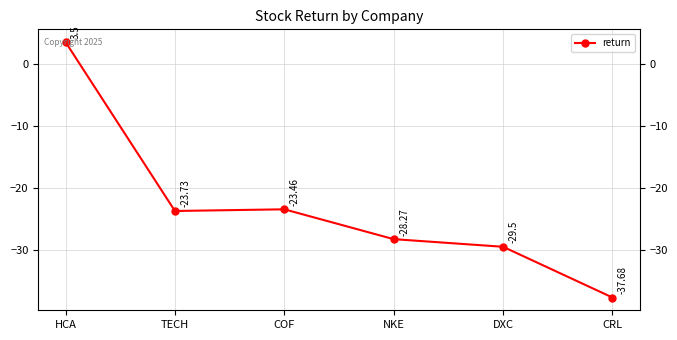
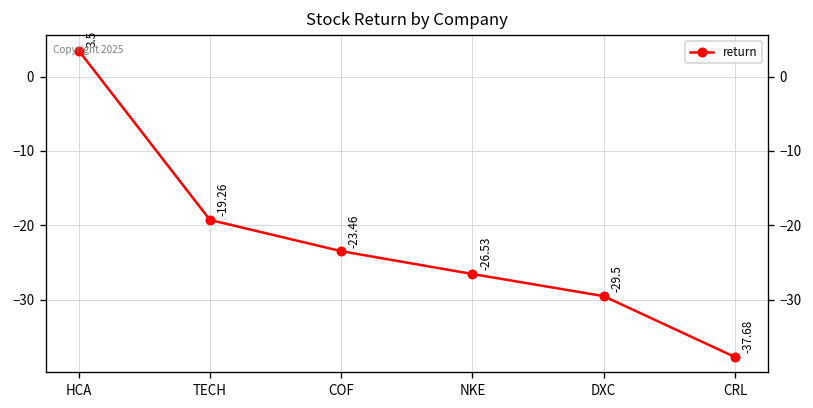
  {
    "HCA": 3.5,
-   "TECH": -23.73,
+   "TECH": -19.26,
    "COF": -23.46,
-   "NKE": -28.27,
+   "NKE": -26.53,
    "DXC": -29.5,
    "CRL": -37.68
  }
